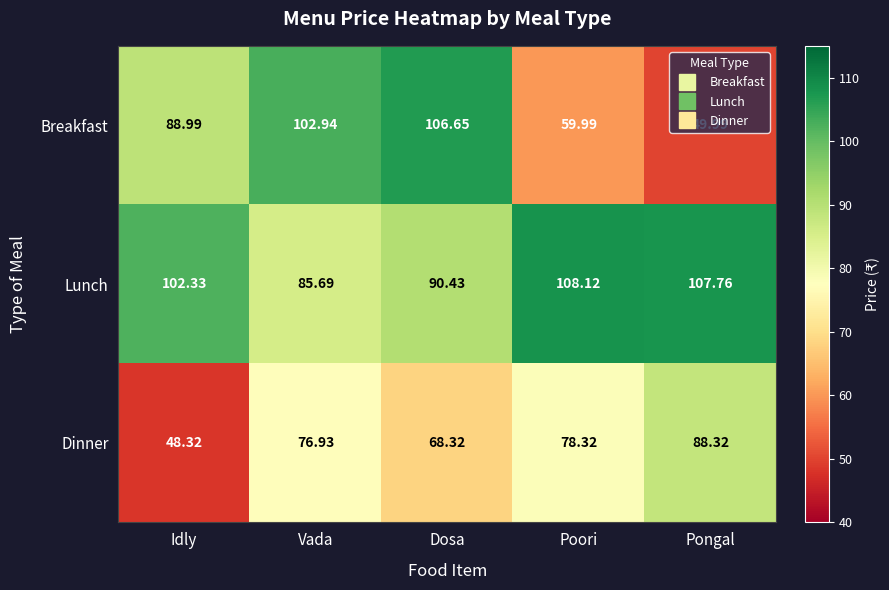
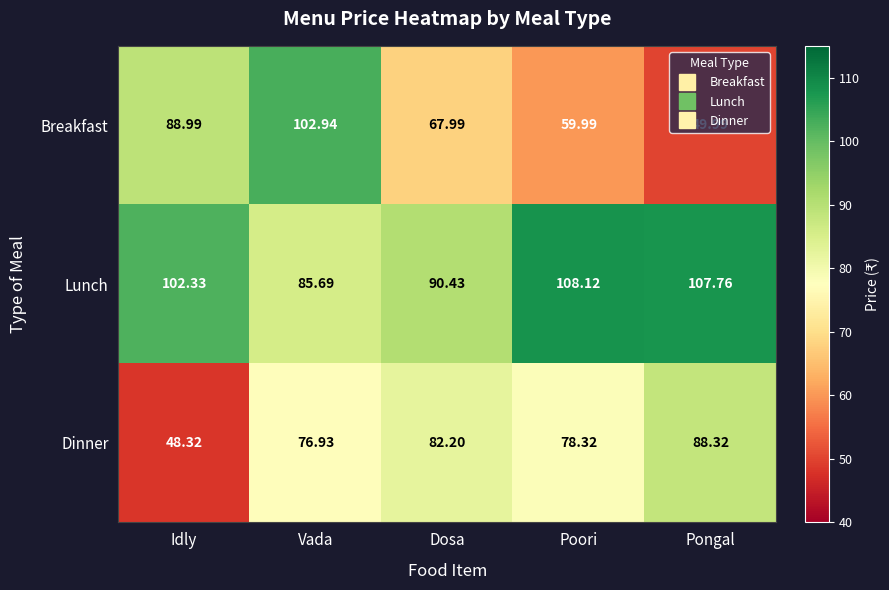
  {
    "Breakfast": {
      "Idly": 88.99,
      "Vada": 102.94,
-     "Dosa": 106.65,
+     "Dosa": 67.99,
      "Poori": 59.99
    },
    "Lunch": {
      "Idly": 102.33,
      "Vada": 85.69,
      "Dosa": 90.43,
      "Poori": 108.12,
      "Pongal": 107.76
    },
    "Dinner": {
      "Idly": 48.32,
      "Vada": 76.93,
-     "Dosa": 68.32,
+     "Dosa": 82.20,
      "Poori": 78.32,
      "Pongal": 88.32
    }
  }
